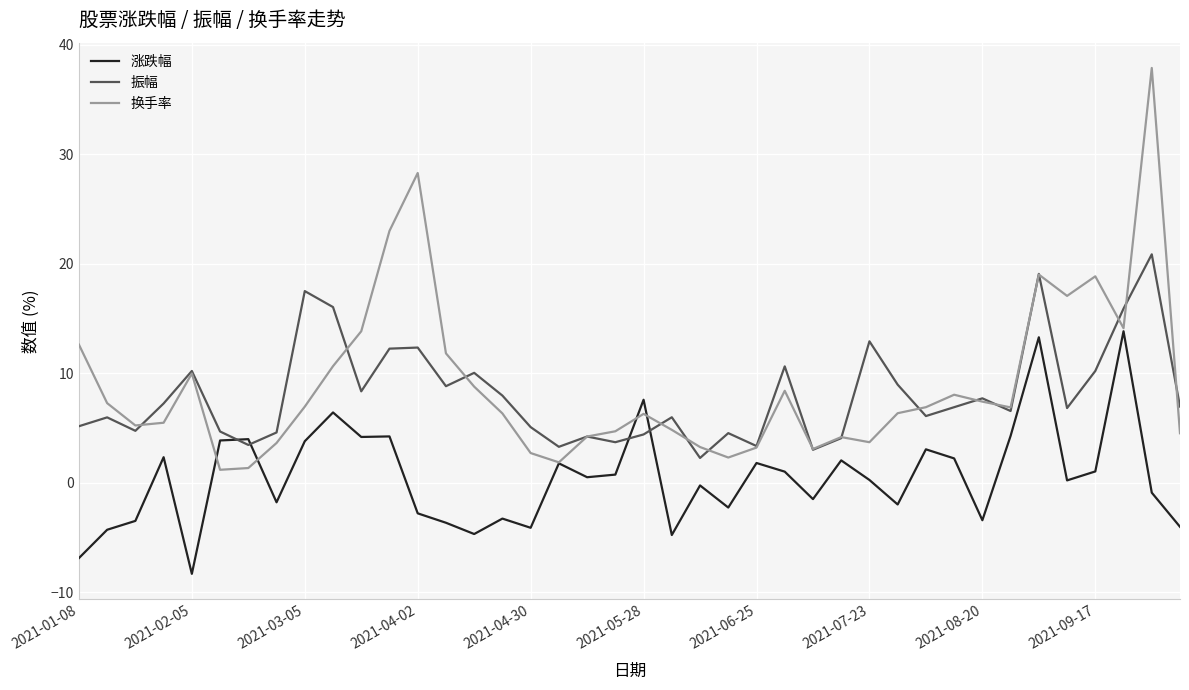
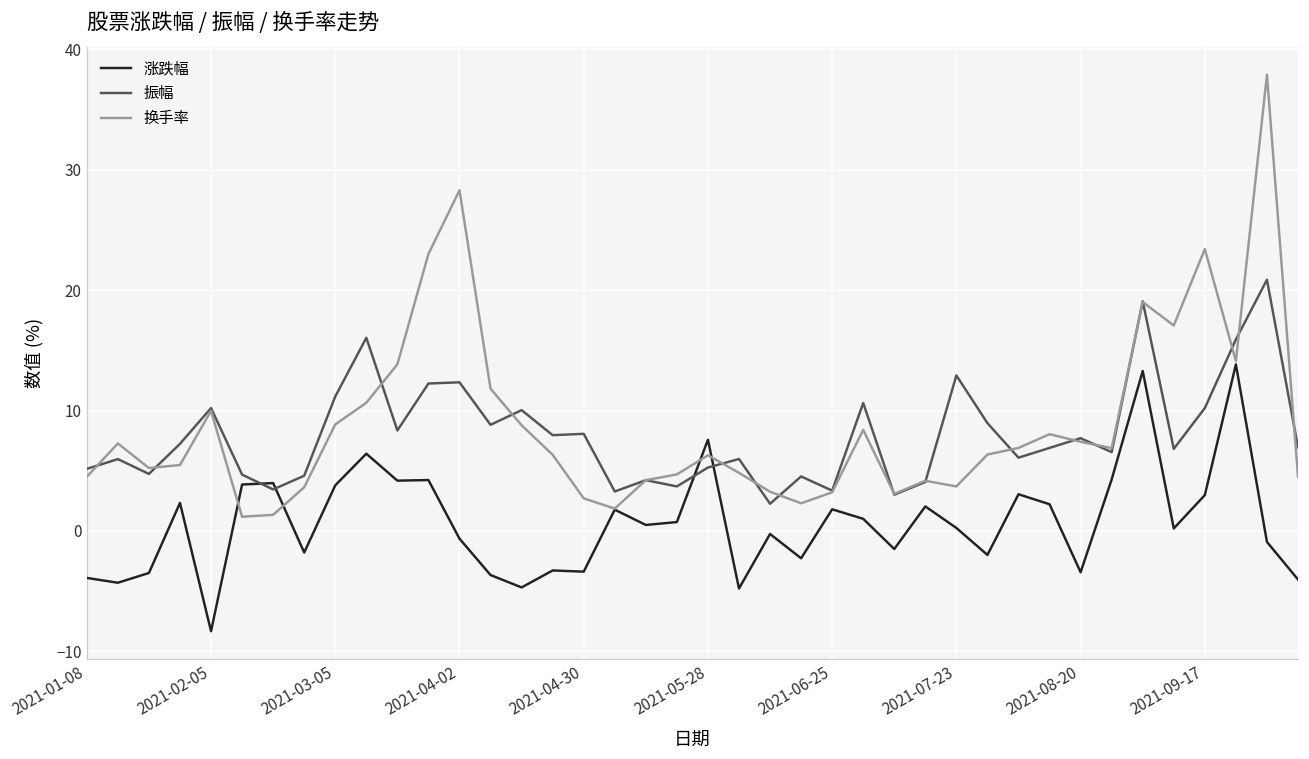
  {
    "涨跌幅": {
-     "2021-01-08": -6.9,
+     "2021-01-08": -3.9,
      "2021-02-05": -8.3,
      "2021-03-05": 3.8,
-     "2021-04-02": -2.8,
-     "2021-04-30": -4.1,
+     "2021-04-02": -0.6,
+     "2021-04-30": -3.4,
      "2021-05-28": 7.6,
      "2021-06-25": 1.8,
      "2021-07-23": 0.3,
      "2021-08-20": -3.4,
-     "2021-09-17": 1.0
+     "2021-09-17": 3.0
    },
    "振幅": {
      "2021-01-08": 5.2,
-     "2021-03-05": 17.5,
+     "2021-03-05": 11.2,
      "2021-04-02": 12.4,
-     "2021-04-30": 5.1,
-     "2021-05-28": 4.4,
+     "2021-04-30": 8.1,
+     "2021-05-28": 5.3,
      "2021-07-23": 12.9,
      "2021-08-20": 7.7,
      "2021-09-17": 10.2
    },
    "换手率": {
-     "2021-01-08": 12.6,
-     "2021-03-05": 7.0,
+     "2021-01-08": 4.5,
+     "2021-03-05": 8.9,
      "2021-04-02": 28.3,
      "2021-04-30": 2.7,
      "2021-05-28": 6.3,
      "2021-07-23": 3.7,
      "2021-08-20": 7.4,
-     "2021-09-17": 18.9
+     "2021-09-17": 23.4
    }
  }
